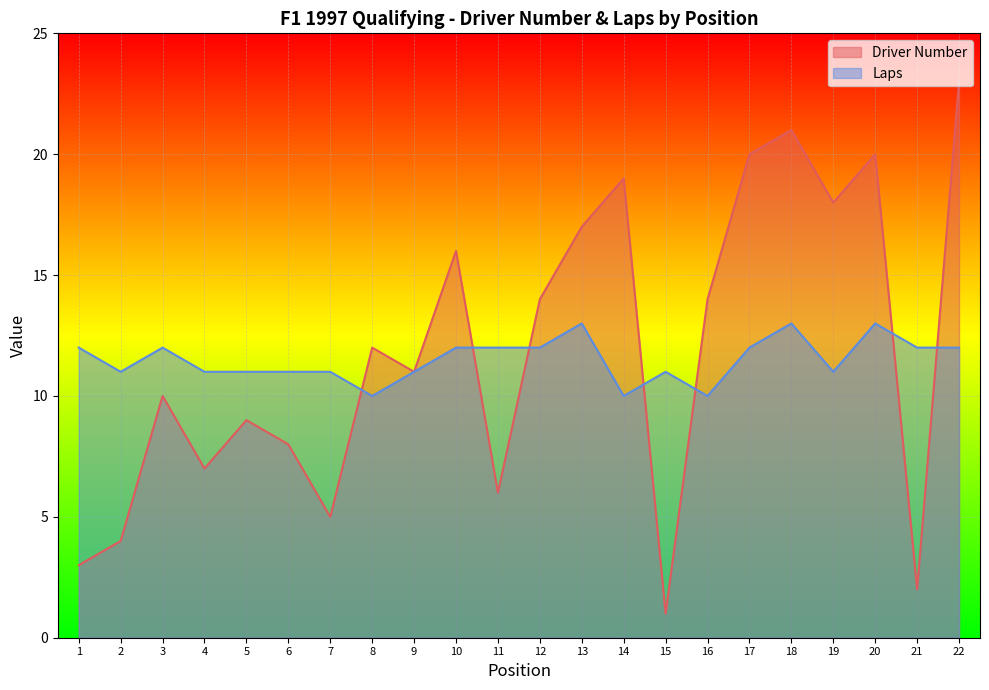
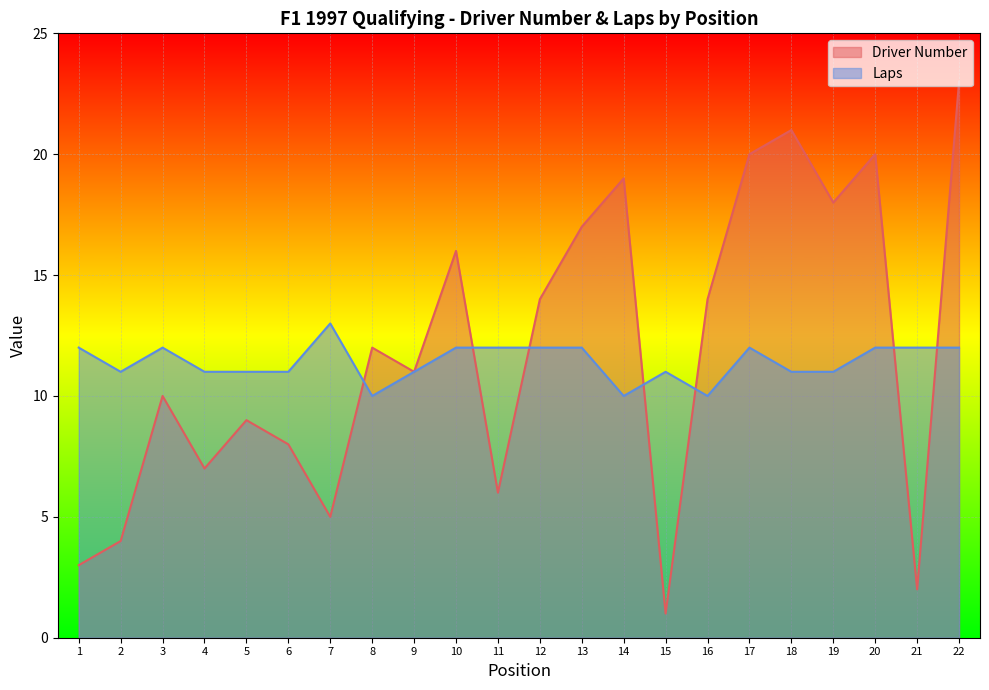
  {
    "Driver Number": {
      "1": 3,
      "2": 4,
      "3": 10,
      "4": 7,
      "5": 9,
      "6": 8,
      "7": 5,
      "8": 12,
      "10": 16,
      "11": 6,
      "12": 14,
      "13": 17,
      "14": 19,
      "15": 1,
      "16": 14,
      "17": 20,
      "18": 21,
      "19": 18,
      "20": 20,
      "21": 2
    },
    "Laps": {
      "1": 12,
      "2": 11,
      "3": 12,
      "4": 11,
      "5": 11,
      "6": 11,
-     "7": 11,
+     "7": 13,
      "8": 10,
      "10": 12,
      "11": 12,
      "12": 12,
-     "13": 13,
+     "13": 12,
      "14": 10,
      "15": 11,
      "16": 10,
      "17": 12,
-     "18": 13,
+     "18": 11,
      "19": 11,
-     "20": 13,
+     "20": 12,
      "21": 12,
      "22": 12
    }
  }
